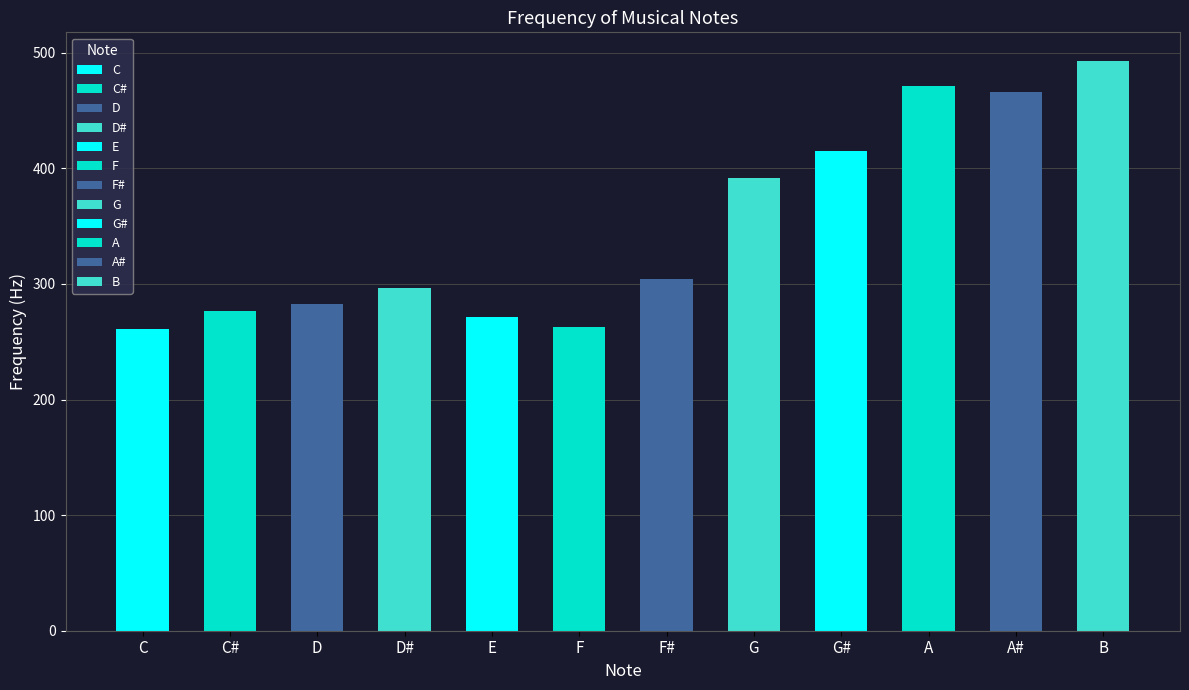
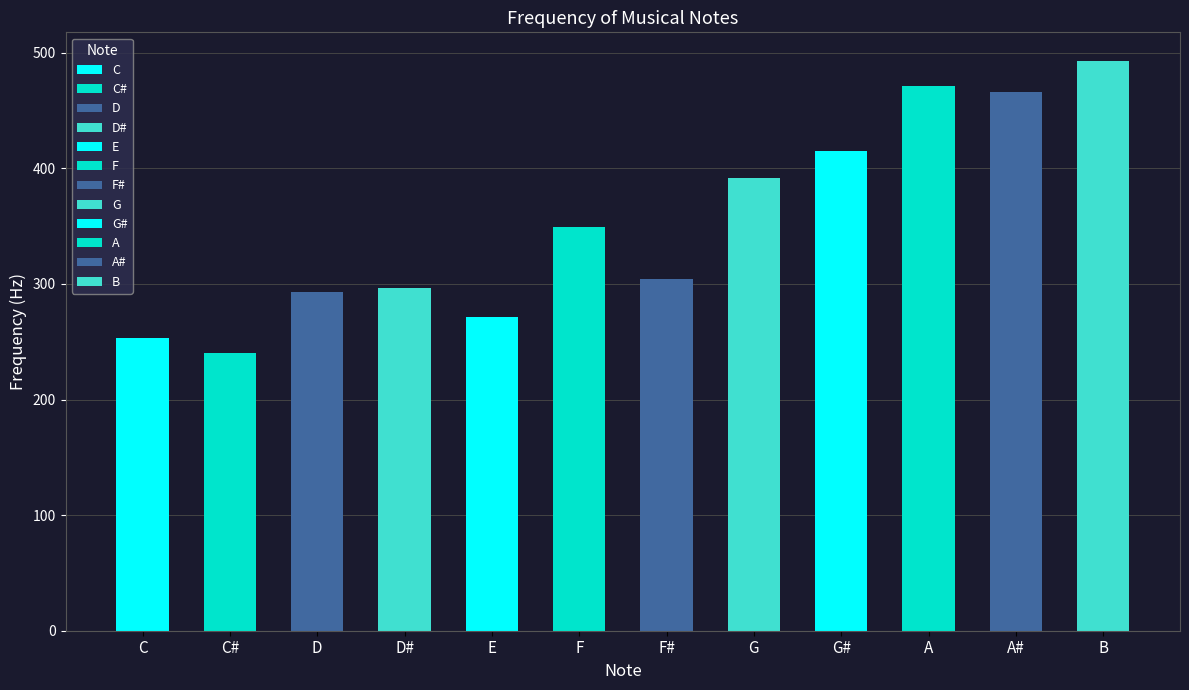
  {
-   "C": 261,
-   "C#": 277,
-   "D": 283,
+   "C": 253,
+   "C#": 240,
+   "D": 293,
    "D#": 296,
    "E": 271,
-   "F": 262,
+   "F": 349,
    "F#": 305,
    "G": 392,
    "G#": 415,
    "A": 472,
    "A#": 466,
    "B": 493
  }
